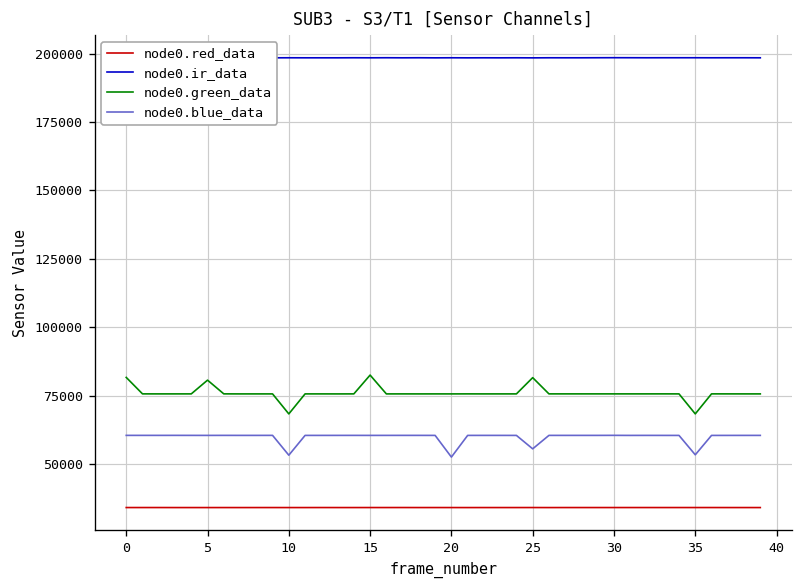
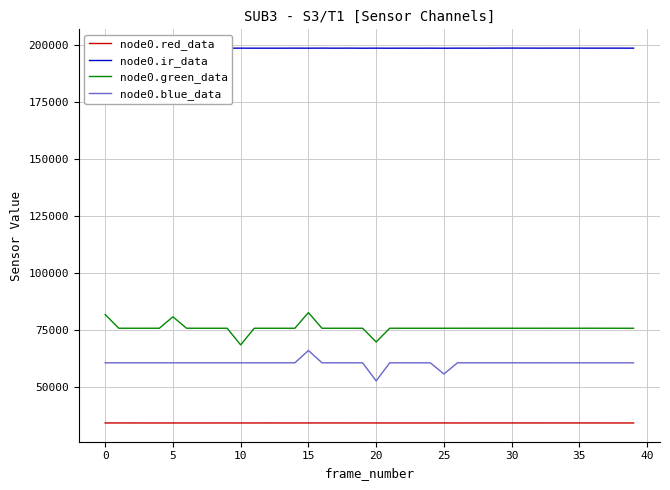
  {
    "node0.red_data": {
      "0": 34000,
      "5": 34000,
      "10": 34000,
      "15": 34000,
      "20": 34000,
      "25": 34000,
      "30": 34000,
      "35": 34000
    },
    "node0.ir_data": {
      "10": 198000,
      "15": 198000,
      "20": 198000,
      "25": 198000,
      "30": 198000,
      "35": 198000
    },
    "node0.green_data": {
      "0": 82000,
      "5": 81000,
      "10": 68000,
      "15": 83000,
-     "20": 76000,
-     "25": 82000,
+     "20": 70000,
+     "25": 76000,
      "30": 76000,
-     "35": 68000
+     "35": 76000
    },
    "node0.blue_data": {
      "0": 61000,
      "5": 61000,
-     "10": 53000,
-     "15": 61000,
+     "10": 61000,
+     "15": 66000,
      "20": 53000,
      "25": 56000,
      "30": 61000,
-     "35": 53000
+     "35": 61000
    }
  }
